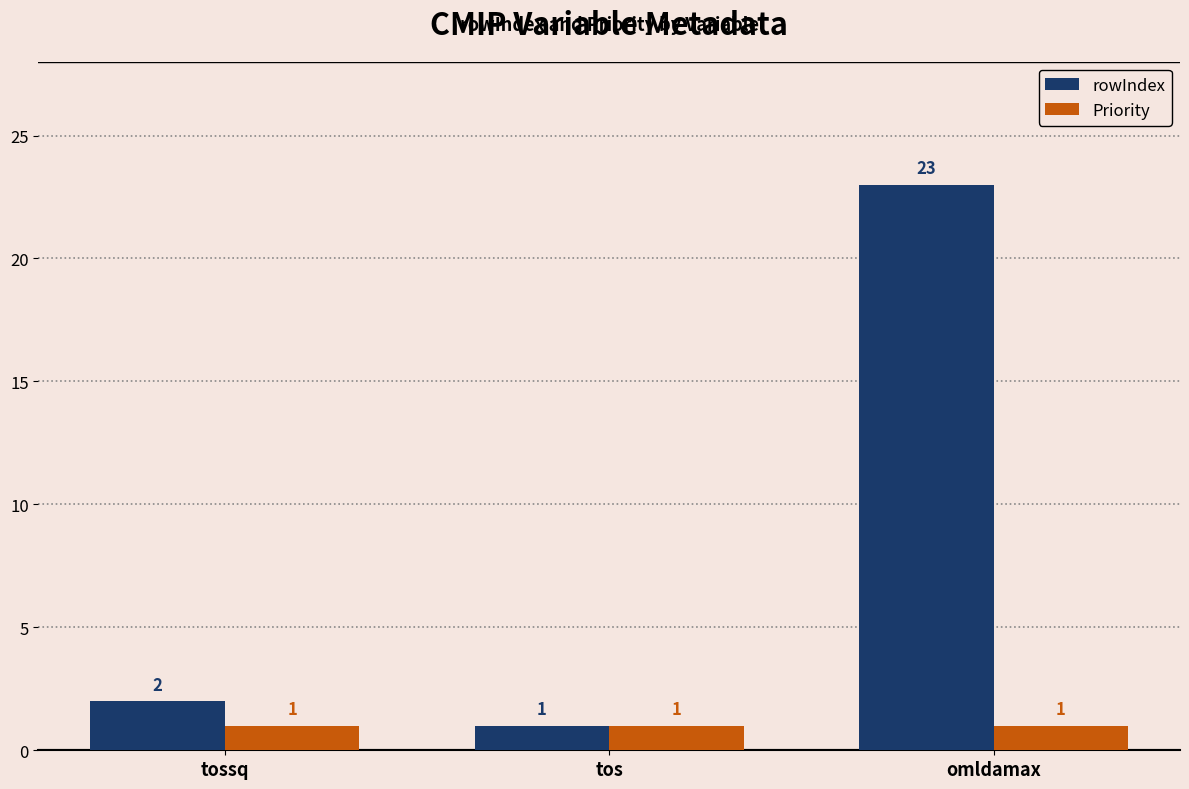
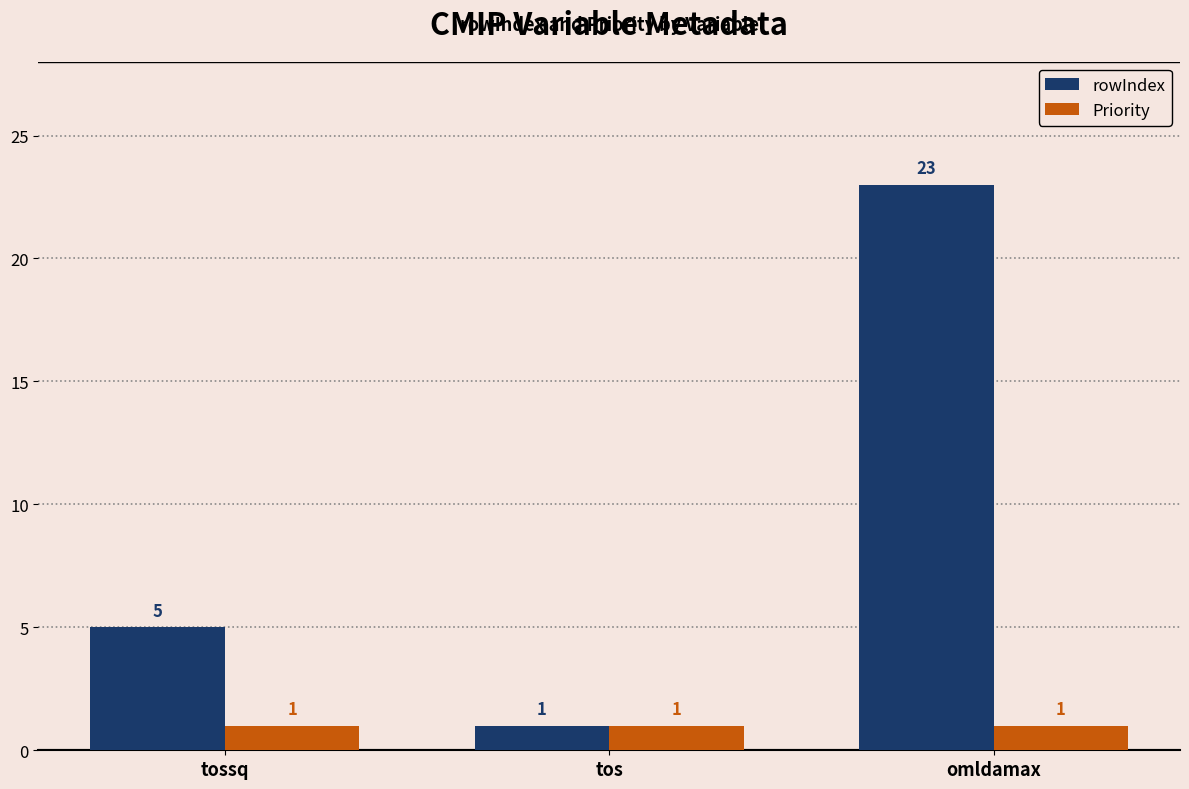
  {
    "rowIndex": {
-     "tossq": 2,
+     "tossq": 5,
      "tos": 1,
      "omldamax": 23
    },
    "Priority": {
      "tossq": 1,
      "tos": 1,
      "omldamax": 1
    }
  }
